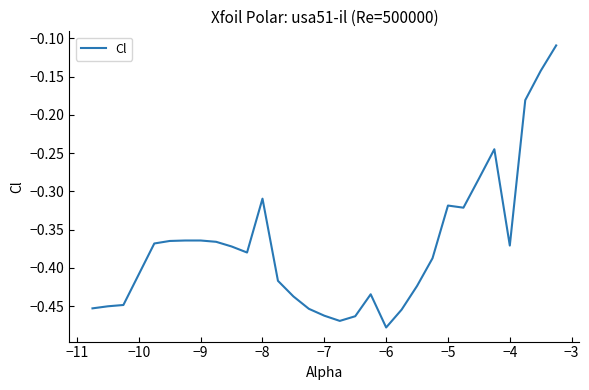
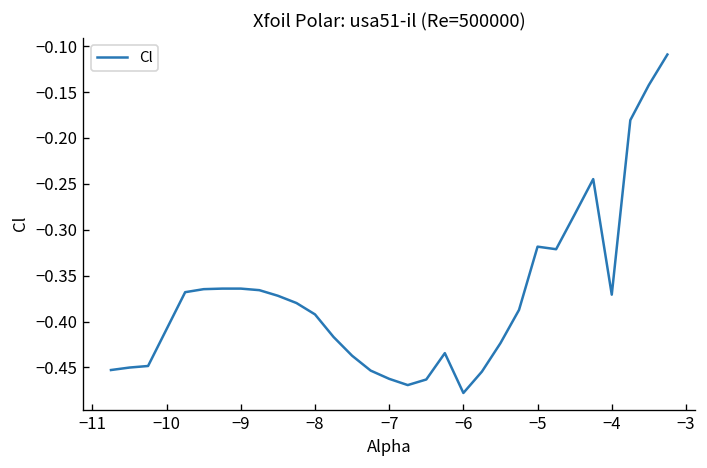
  {
    "−9": -0.36,
-   "−8": -0.31,
+   "−8": -0.39,
    "−7": -0.46,
    "−6": -0.48,
    "−5": -0.32,
    "−4": -0.37
  }
